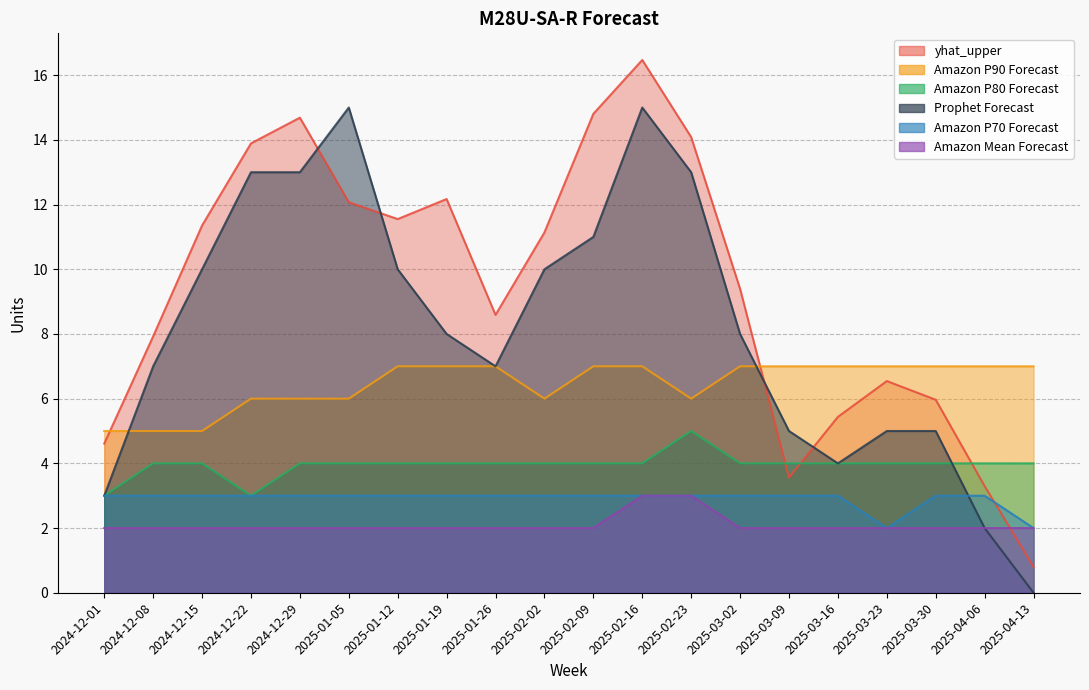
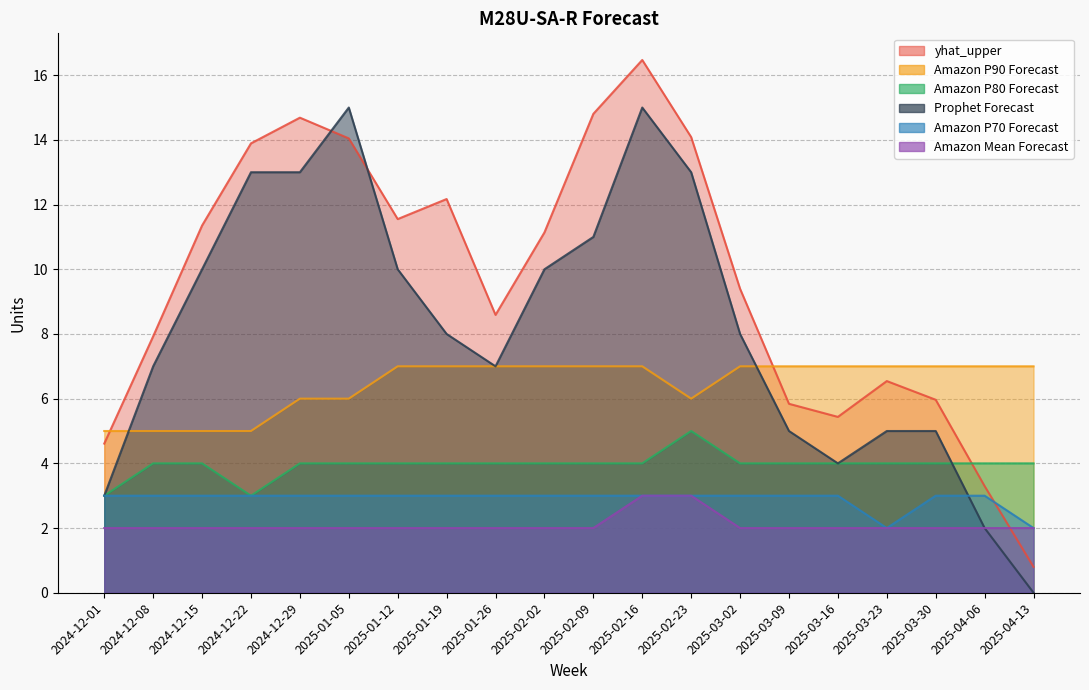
  {
    "yhat_upper": {
      "2024-12-01": 4.6,
      "2024-12-08": 7.9,
      "2024-12-15": 11.4,
      "2024-12-22": 13.9,
      "2024-12-29": 14.7,
-     "2025-01-05": 12.1,
+     "2025-01-05": 14.0,
      "2025-01-12": 11.6,
      "2025-01-19": 12.2,
      "2025-01-26": 8.6,
      "2025-02-02": 11.1,
      "2025-02-09": 14.8,
      "2025-02-16": 16.5,
      "2025-02-23": 14.1,
      "2025-03-02": 9.4,
-     "2025-03-09": 3.6,
+     "2025-03-09": 5.8,
      "2025-03-16": 5.4,
      "2025-03-23": 6.5,
      "2025-03-30": 6.0,
      "2025-04-06": 3.3,
      "2025-04-13": 0.8
    },
    "Amazon P90 Forecast": {
      "2024-12-01": 5,
      "2024-12-08": 5,
      "2024-12-15": 5,
-     "2024-12-22": 6,
+     "2024-12-22": 5,
      "2024-12-29": 6,
      "2025-01-05": 6,
      "2025-01-12": 7,
      "2025-01-19": 7,
-     "2025-02-02": 6,
+     "2025-02-02": 7,
      "2025-02-09": 7,
      "2025-02-16": 7,
      "2025-02-23": 6,
      "2025-03-02": 7,
      "2025-03-09": 7,
      "2025-03-16": 7,
      "2025-03-23": 7,
      "2025-03-30": 7,
      "2025-04-06": 7,
      "2025-04-13": 7
    },
    "Amazon P80 Forecast": {
      "2024-12-08": 4.0,
      "2024-12-15": 4.0,
      "2024-12-29": 4.0,
      "2025-01-05": 4.0,
      "2025-01-12": 4.0,
      "2025-01-19": 4.0,
      "2025-01-26": 4.0,
      "2025-02-02": 4.0,
      "2025-02-09": 4.0,
      "2025-02-16": 4.0,
      "2025-02-23": 5.0,
      "2025-03-02": 4.0,
      "2025-03-09": 4.0,
      "2025-03-23": 4.0,
      "2025-03-30": 4.0,
      "2025-04-06": 4.0,
      "2025-04-13": 4.0
    },
    "Prophet Forecast": {
      "2024-12-08": 7.0,
      "2024-12-15": 10.0,
      "2024-12-22": 13.0,
      "2024-12-29": 13.0,
      "2025-01-05": 15.0,
      "2025-01-12": 10.0,
      "2025-01-19": 8.0,
      "2025-02-02": 10.0,
      "2025-02-09": 11.0,
      "2025-02-16": 15.0,
      "2025-02-23": 13.0,
      "2025-03-02": 8.0,
      "2025-03-09": 5.0,
      "2025-03-23": 5.0,
      "2025-03-30": 5.0,
      "2025-04-13": 0.0
    },
    "Amazon P70 Forecast": {
      "2024-12-08": 3.0,
      "2024-12-15": 3.0,
      "2024-12-29": 3.0,
      "2025-01-05": 3.0,
      "2025-01-12": 3.0,
      "2025-01-19": 3.0,
      "2025-01-26": 3.0,
      "2025-02-02": 3.0,
      "2025-02-09": 3.0,
      "2025-03-02": 3.0,
      "2025-03-09": 3.0,
      "2025-03-16": 3.0,
      "2025-03-30": 3.0,
      "2025-04-06": 3.0
    },
    "Amazon Mean Forecast": {
      "2024-12-01": 2.0,
      "2024-12-08": 2.0,
      "2024-12-15": 2.0,
      "2024-12-22": 2.0,
      "2024-12-29": 2.0,
      "2025-01-05": 2.0,
      "2025-01-12": 2.0,
      "2025-01-19": 2.0,
      "2025-01-26": 2.0,
      "2025-02-02": 2.0,
      "2025-02-09": 2.0,
      "2025-03-02": 2.0,
      "2025-03-09": 2.0,
      "2025-03-16": 2.0,
      "2025-03-30": 2.0
    }
  }
